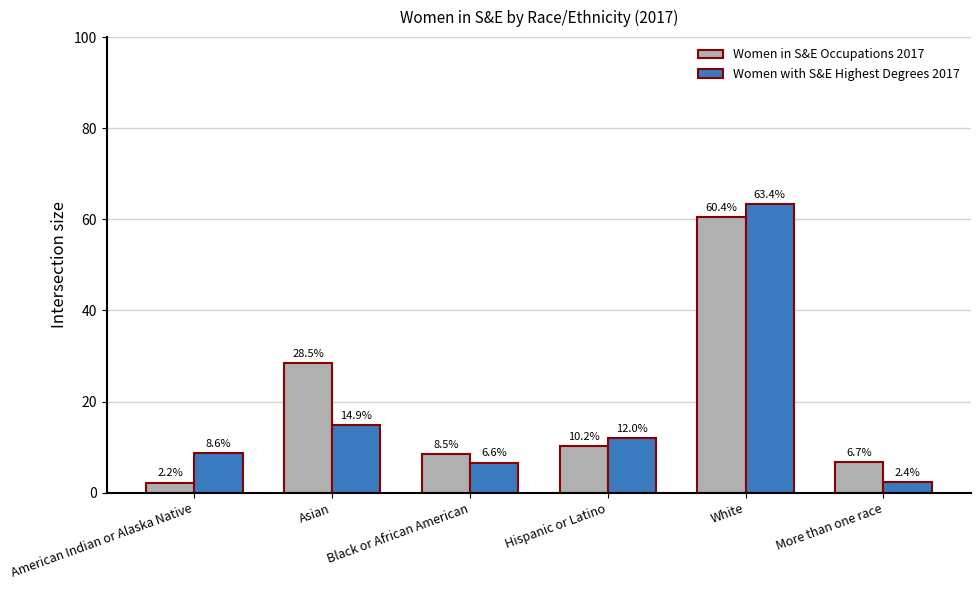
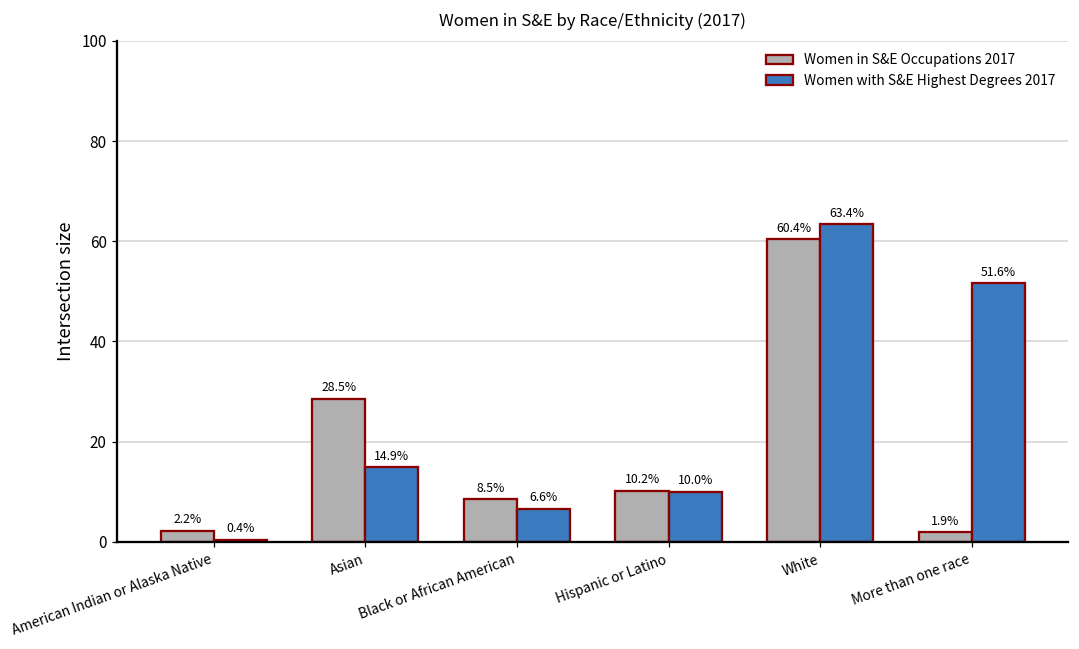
  {
    "Women in S&E Occupations 2017": {
      "American Indian or Alaska Native": "2.2%",
      "Asian": "28.5%",
      "Black or African American": "8.5%",
      "Hispanic or Latino": "10.2%",
      "White": "60.4%",
-     "More than one race": "6.7%"
+     "More than one race": "1.9%"
    },
    "Women with S&E Highest Degrees 2017": {
-     "American Indian or Alaska Native": "8.6%",
+     "American Indian or Alaska Native": "0.4%",
      "Asian": "14.9%",
      "Black or African American": "6.6%",
-     "Hispanic or Latino": "12.0%",
+     "Hispanic or Latino": "10.0%",
      "White": "63.4%",
-     "More than one race": "2.4%"
+     "More than one race": "51.6%"
    }
  }
